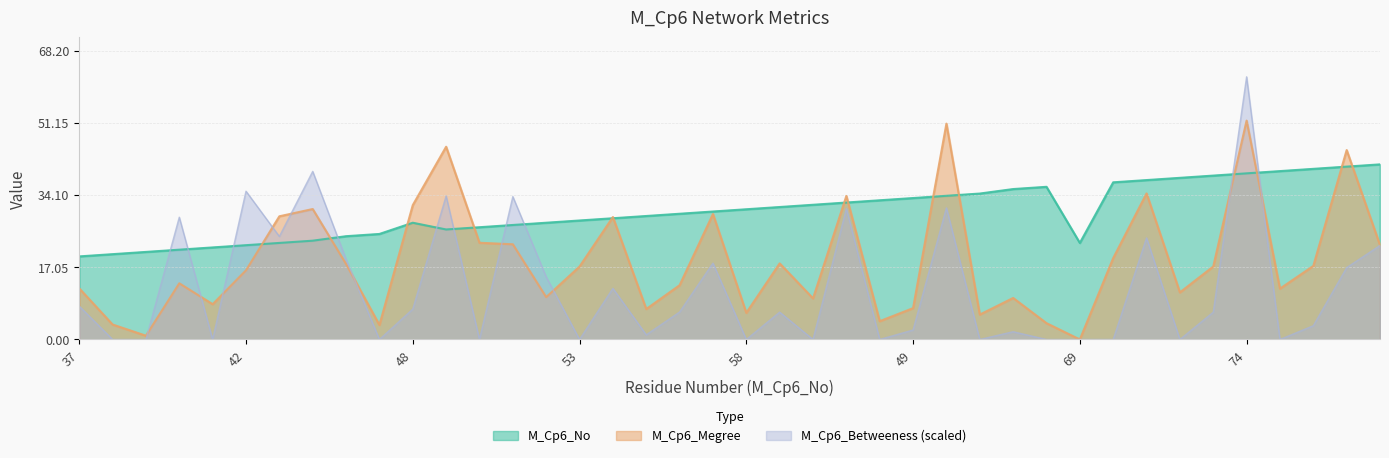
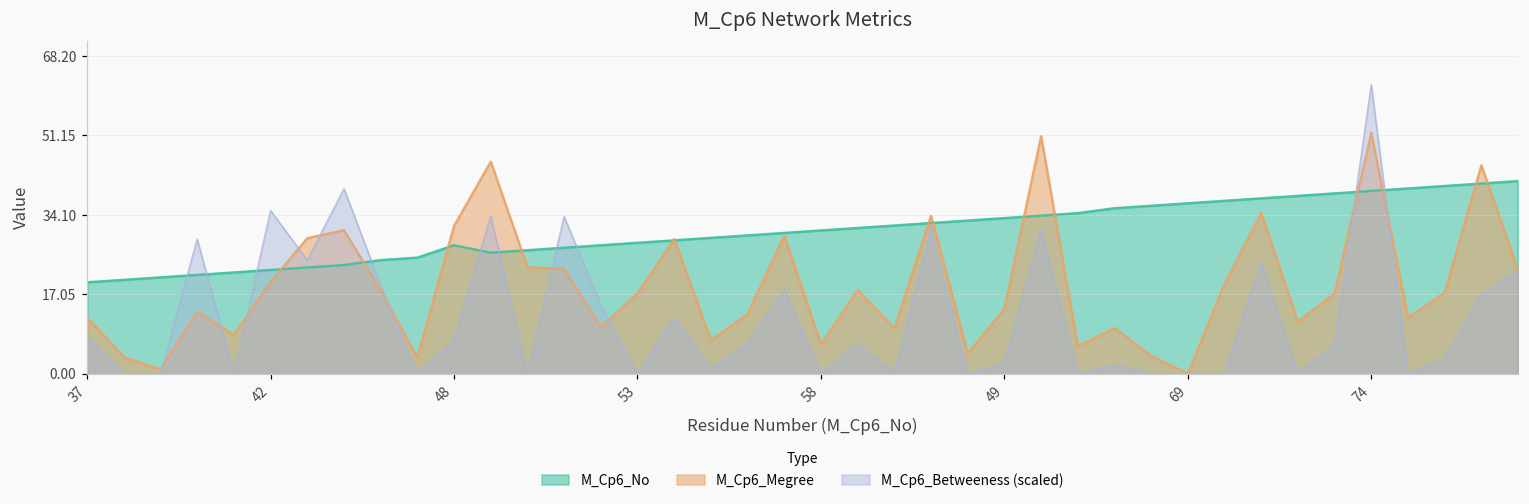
  {
    "M_Cp6_No": {
      "42": 22,
      "48": 28,
      "53": 28,
      "58": 31,
      "49": 33,
-     "69": 23,
+     "69": 37,
      "74": 39
    },
    "M_Cp6_Megree": {
-     "42": 16,
+     "42": 20,
      "48": 32,
      "53": 17,
      "58": 6,
-     "49": 7,
+     "49": 14,
      "74": 52
    },
    "M_Cp6_Betweeness (scaled)": {
      "42": 35,
      "48": 7,
      "53": 0,
      "58": 0,
      "49": 2,
      "74": 62
    }
  }
